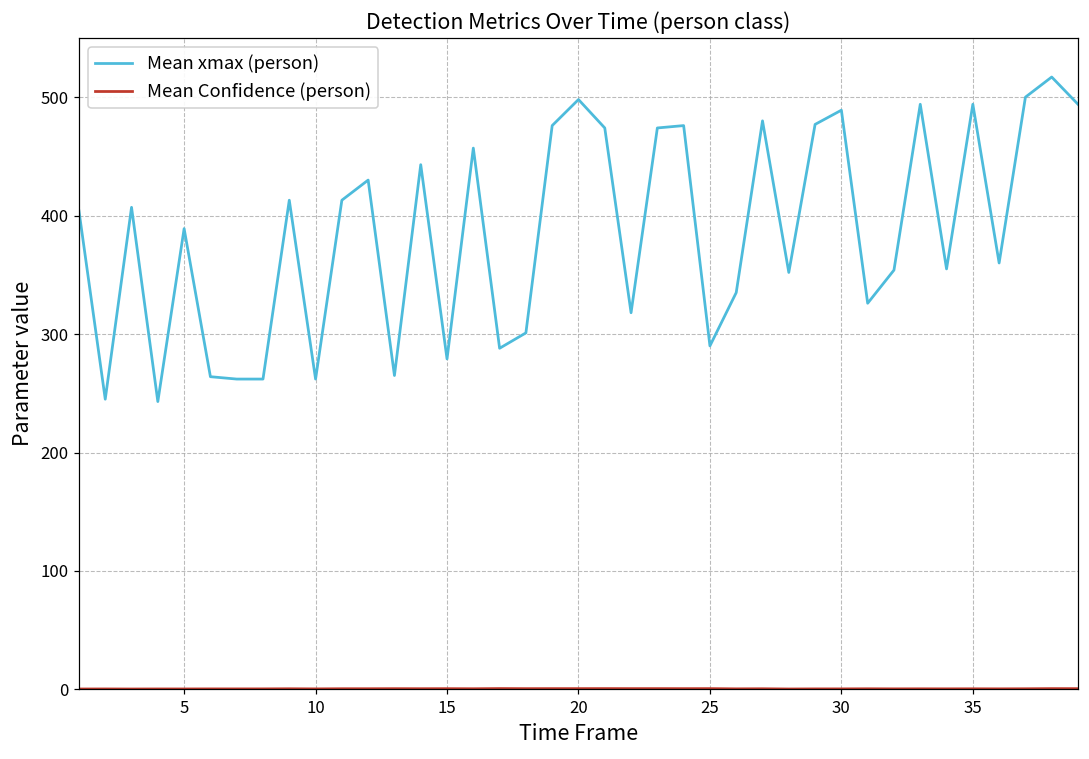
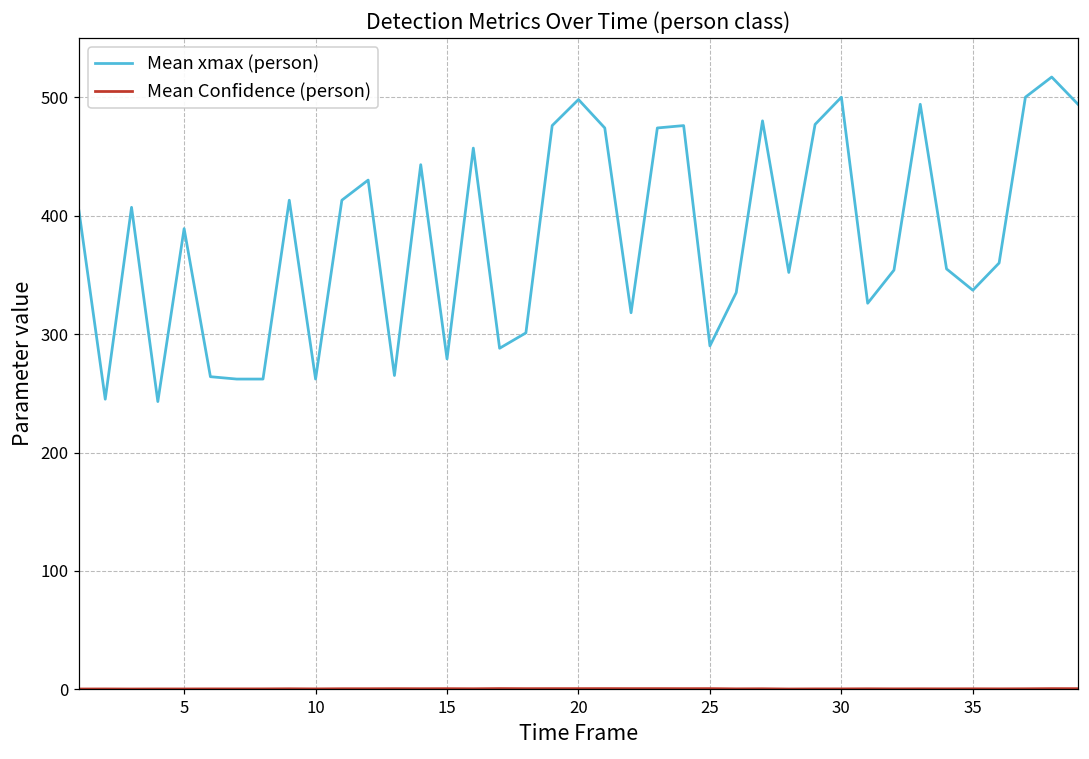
  {
    "Mean xmax (person)": {
      "5": 389,
      "10": 262,
      "15": 279,
      "20": 498,
      "25": 290,
-     "30": 489,
-     "35": 494
+     "30": 500,
+     "35": 337
    },
    "Mean Confidence (person)": {
      "5": 0,
      "10": 0,
      "15": 1,
      "20": 1,
      "25": 1,
      "30": 0,
      "35": 0
    }
  }
